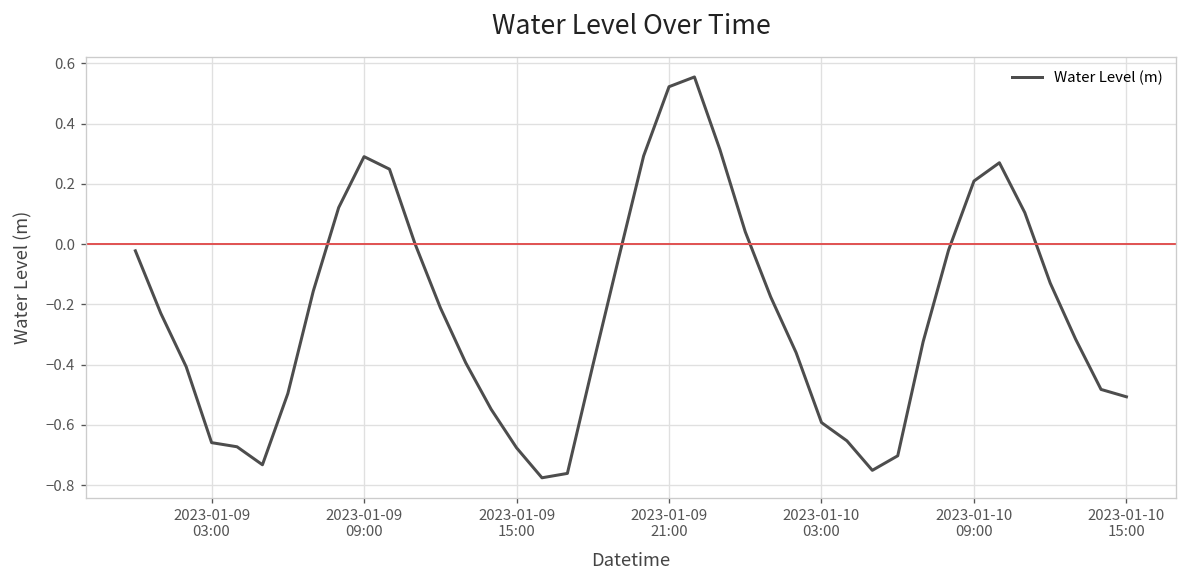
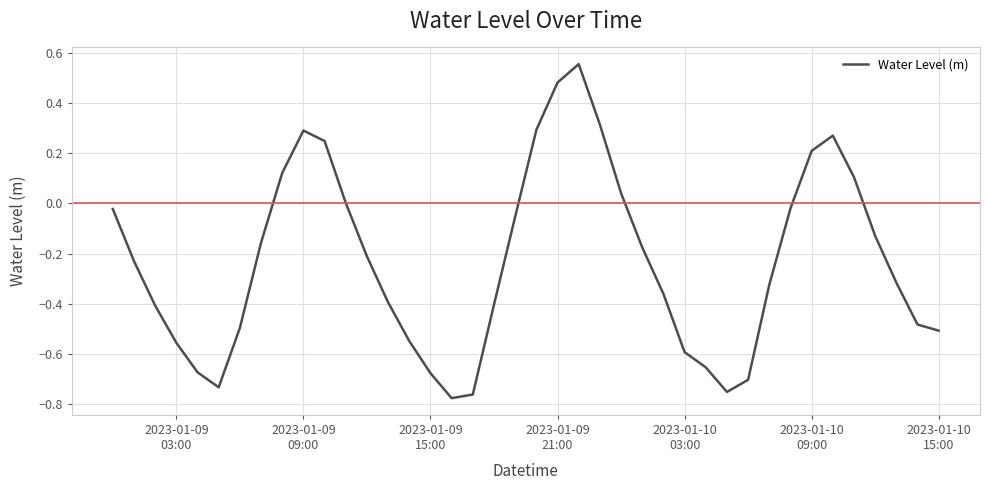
  {
-   "2023-01-09 03:00": -0.66,
+   "2023-01-09 03:00": -0.55,
    "2023-01-09 09:00": 0.29,
    "2023-01-09 15:00": -0.68,
-   "2023-01-09 21:00": 0.52,
+   "2023-01-09 21:00": 0.48,
    "2023-01-10 03:00": -0.59,
    "2023-01-10 09:00": 0.21,
    "2023-01-10 15:00": -0.51
  }
